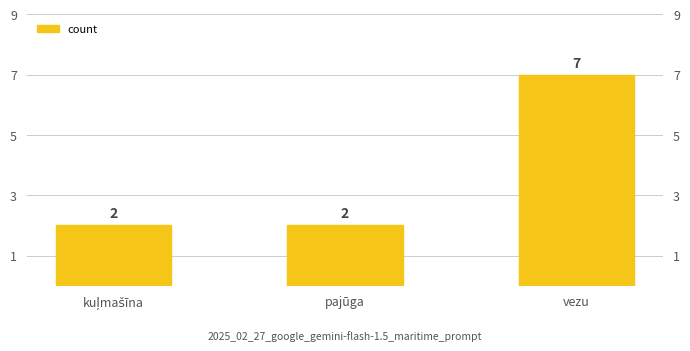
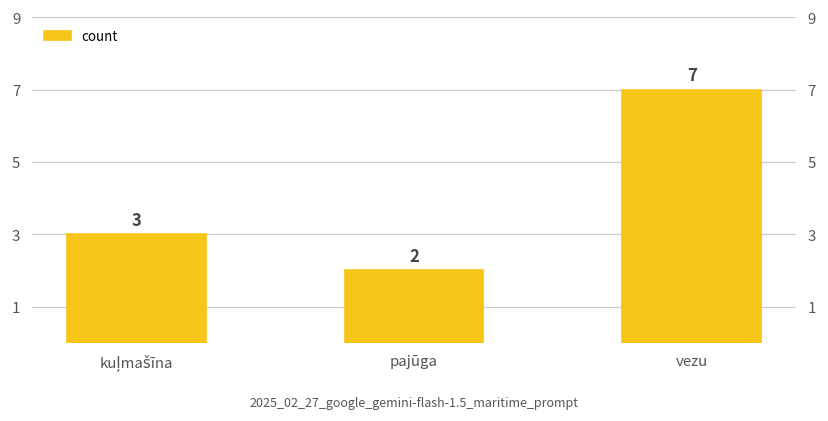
  {
-   "kuļmašīna": 2,
+   "kuļmašīna": 3,
    "pajūga": 2,
    "vezu": 7
  }
